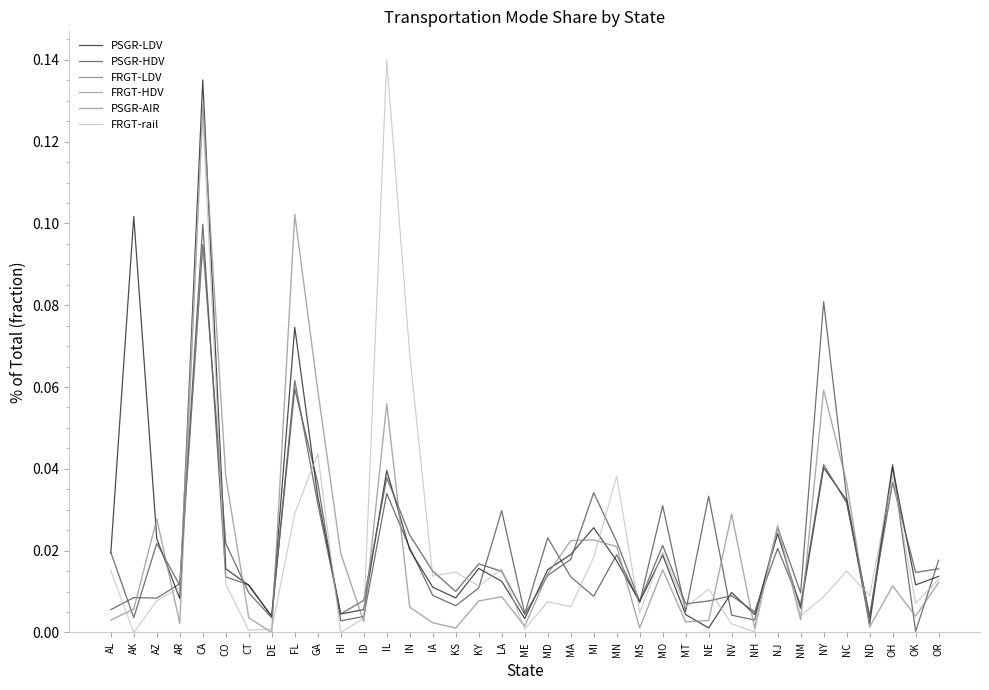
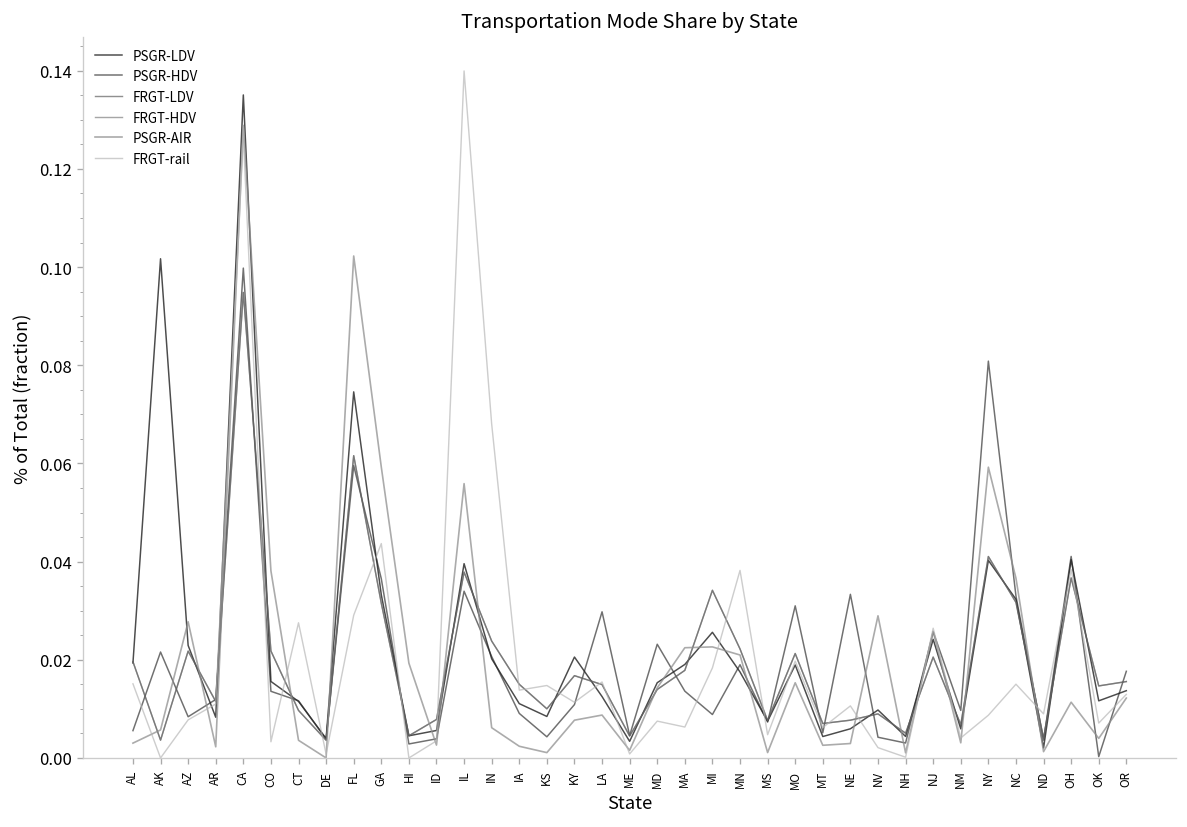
  {
    "PSGR-LDV": {
      "AK": 0.102,
      "AZ": 0.023,
      "AR": 0.008,
      "CA": 0.135,
      "CO": 0.016,
      "FL": 0.075,
      "GA": 0.033,
      "ID": 0.006,
      "IL": 0.040,
      "IA": 0.011,
      "KS": 0.008,
-     "KY": 0.016,
+     "KY": 0.021,
      "LA": 0.013,
      "ME": 0.003,
      "MD": 0.015,
      "MA": 0.019,
      "MI": 0.026,
      "MN": 0.018,
      "MO": 0.019,
      "MT": 0.004,
-     "NE": 0.001,
+     "NE": 0.006,
      "NV": 0.010,
      "NH": 0.004,
      "NJ": 0.024,
      "NM": 0.006,
      "NY": 0.040,
      "ND": 0.002,
      "OH": 0.040,
      "OK": 0.012,
      "OR": 0.014
    },
    "PSGR-HDV": {
      "AL": 0.006,
-     "AK": 0.009,
+     "AK": 0.022,
      "AZ": 0.008,
      "CA": 0.100,
      "CO": 0.014,
      "FL": 0.060,
      "GA": 0.037,
      "HI": 0.003,
      "IL": 0.034,
      "IA": 0.009,
-     "KS": 0.007,
+     "KS": 0.004,
      "LA": 0.030,
      "MD": 0.023,
      "MA": 0.014,
      "MI": 0.009,
      "MN": 0.019,
      "MO": 0.031,
      "MT": 0.005,
      "NE": 0.033,
      "NV": 0.004,
      "NH": 0.003,
      "NM": 0.010,
      "NY": 0.081,
      "NC": 0.033,
      "OH": 0.041,
      "OK": 0.000,
      "OR": 0.018
    },
    "FRGT-rail": {
      "AL": 0.015,
      "AK": 0.000,
      "AZ": 0.008,
      "CA": 0.127,
-     "CO": 0.012,
-     "CT": 0.001,
+     "CO": 0.003,
+     "CT": 0.028,
      "DE": 0.001,
      "FL": 0.029,
      "GA": 0.044,
      "HI": 0.000,
      "IL": 0.140,
      "IN": 0.068,
      "IA": 0.014,
      "KS": 0.015,
      "ME": 0.001,
      "MD": 0.008,
      "MA": 0.006,
      "MI": 0.018,
      "MN": 0.038,
      "MS": 0.005,
      "MO": 0.020,
      "MT": 0.006,
      "NE": 0.011,
      "NV": 0.002,
      "NH": 0.000,
      "NM": 0.004,
      "NY": 0.009,
      "NC": 0.015,
      "ND": 0.009,
      "OH": 0.038,
      "OK": 0.007,
      "OR": 0.013
    }
  }
